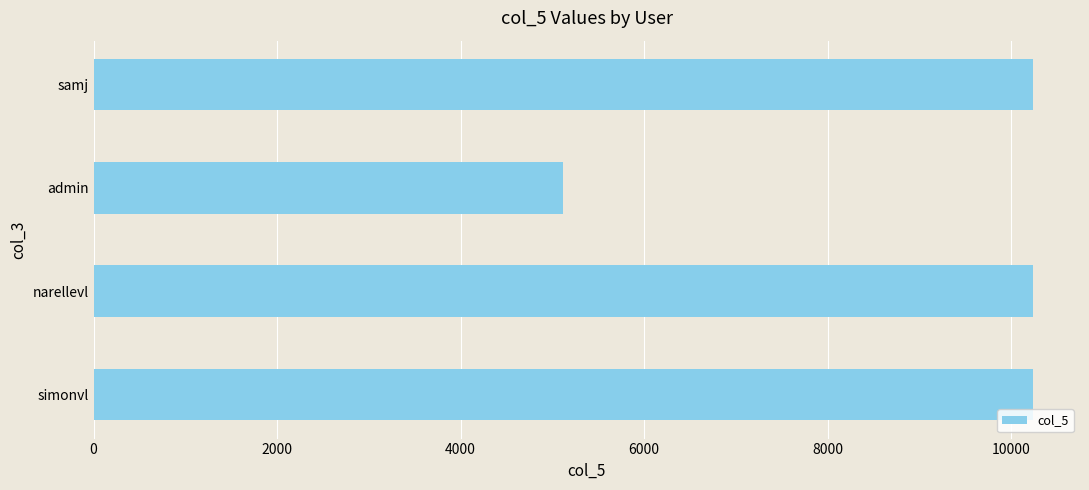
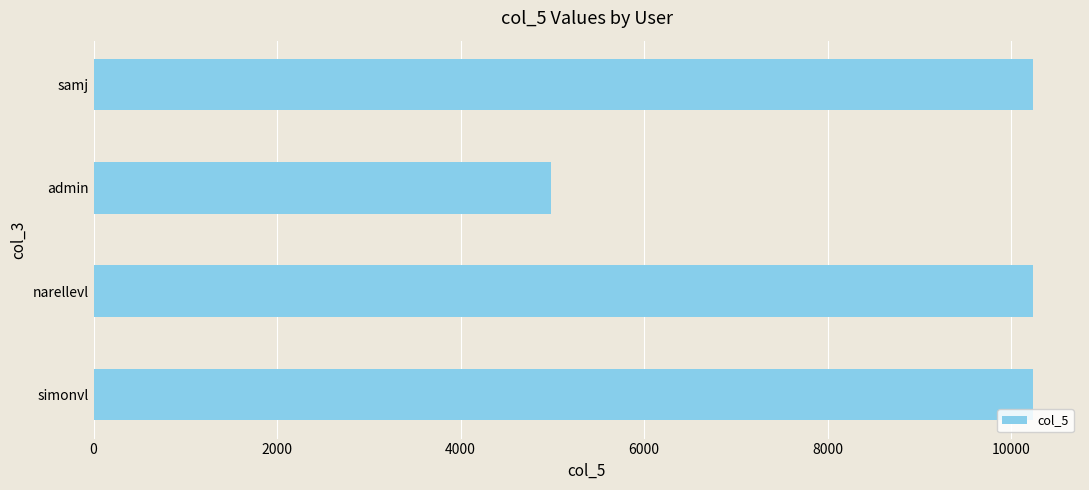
  {
    "samj": 10200,
-   "admin": 5100,
+   "admin": 5000,
    "narellevl": 10200,
    "simonvl": 10200
  }
